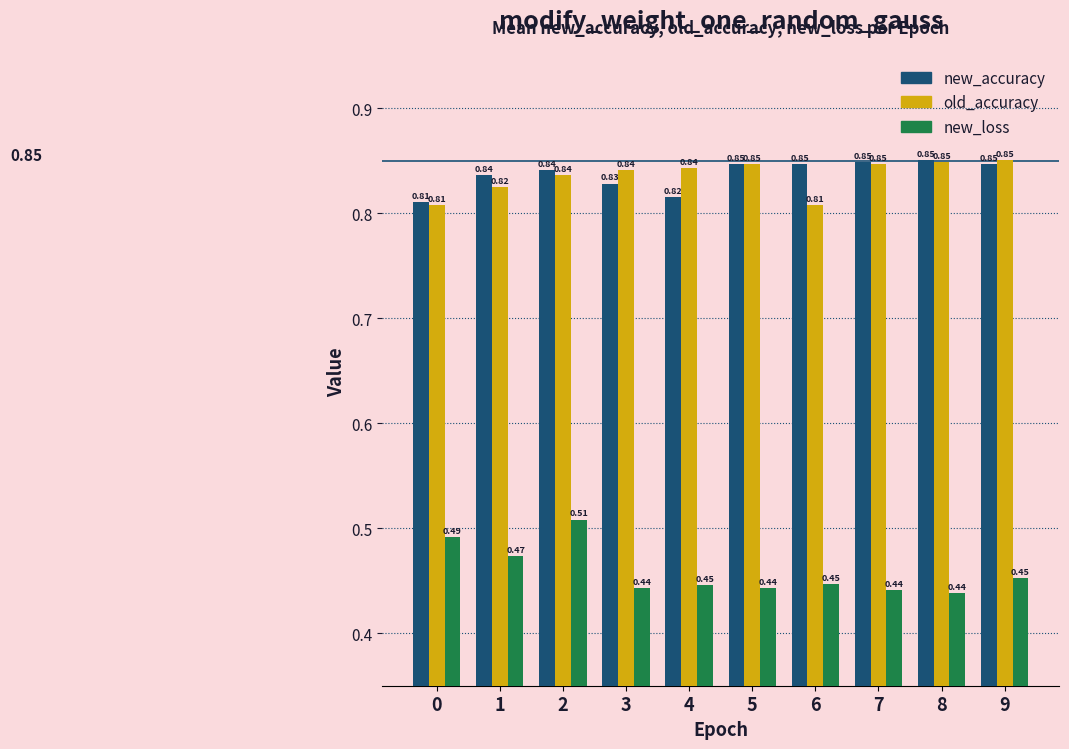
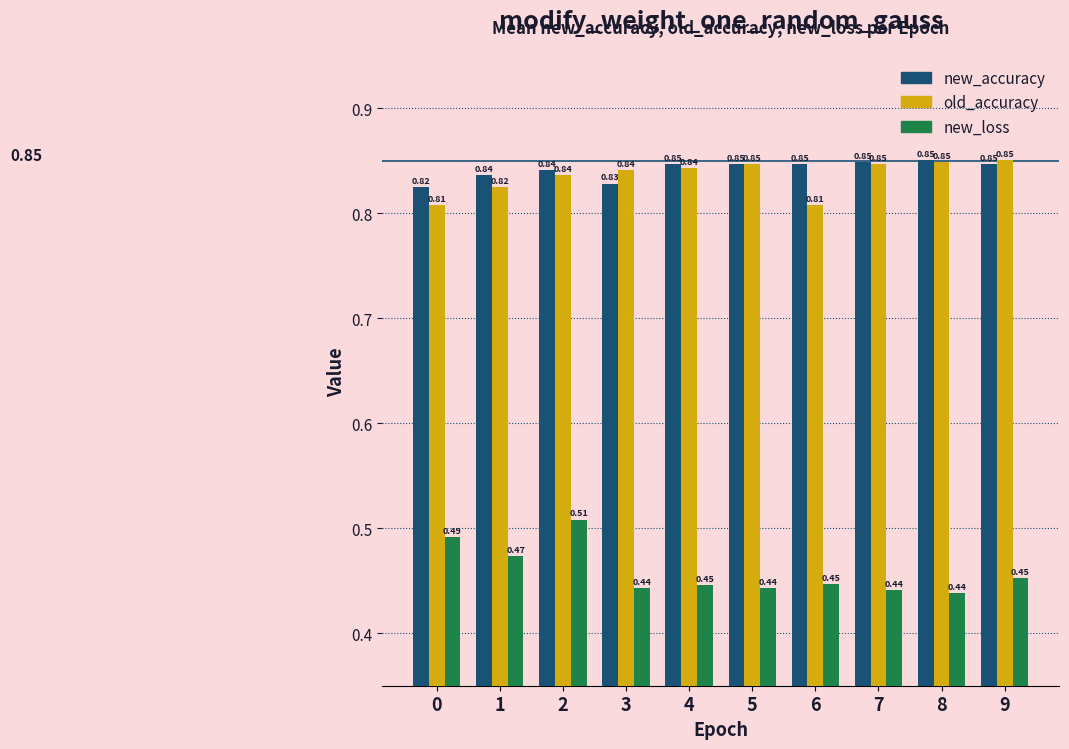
  {
    "new_accuracy": {
-     "0": 0.81,
+     "0": 0.82,
      "1": 0.84,
      "2": 0.84,
      "3": 0.83,
-     "4": 0.82,
+     "4": 0.85,
      "6": 0.85,
      "7": 0.85,
      "8": 0.85,
      "9": 0.85
    },
    "old_accuracy": {
      "0": 0.81,
      "1": 0.82,
      "2": 0.84,
      "3": 0.84,
      "4": 0.84,
      "6": 0.81,
      "7": 0.85,
      "8": 0.85,
      "9": 0.85
    },
    "new_loss": {
      "0": 0.49,
      "1": 0.47,
      "2": 0.51,
      "3": 0.44,
      "4": 0.45,
      "5": 0.44,
      "6": 0.45,
      "7": 0.44,
      "8": 0.44,
      "9": 0.45
    }
  }
